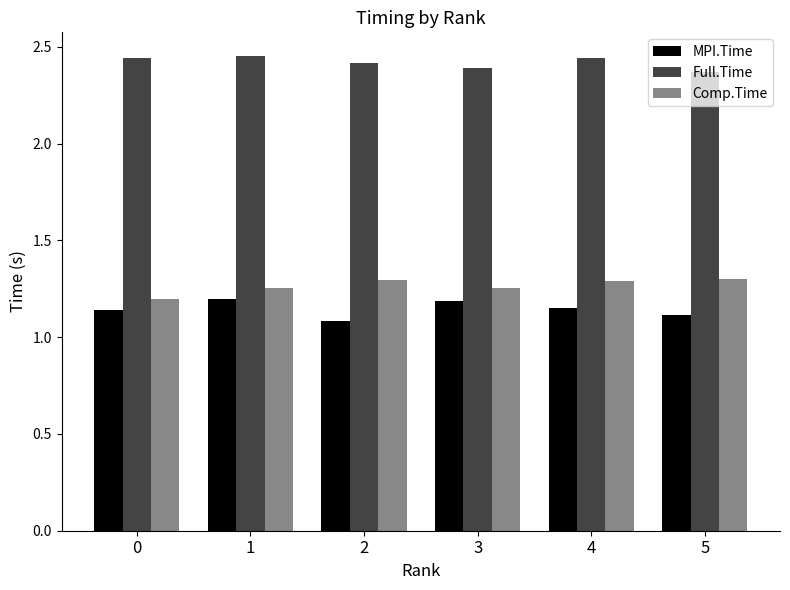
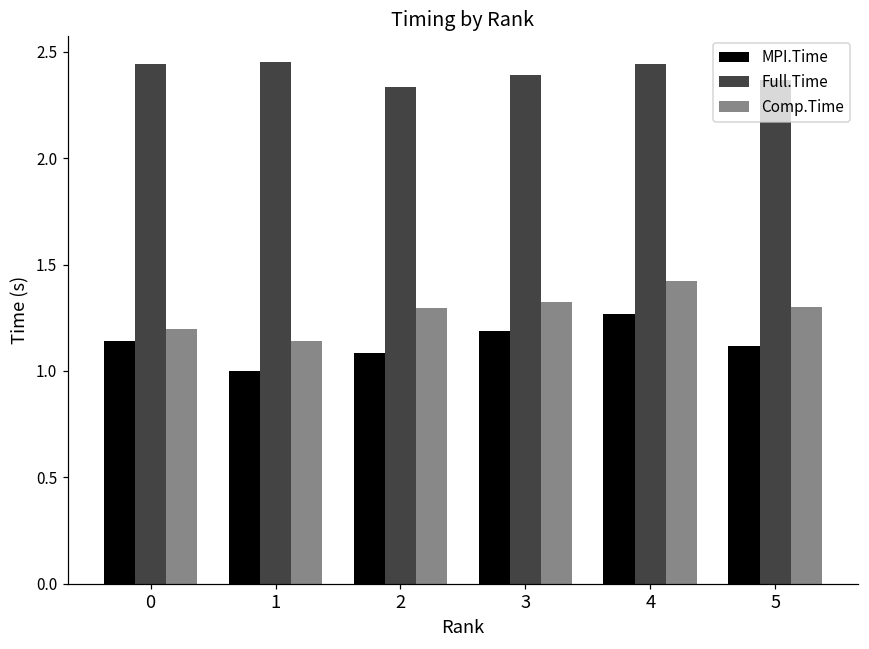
  {
    "MPI.Time": {
      "0": 1.14,
-     "1": 1.20,
+     "1": 1.00,
      "2": 1.08,
      "3": 1.19,
-     "4": 1.15,
+     "4": 1.27,
      "5": 1.12
    },
    "Full.Time": {
      "0": 2.44,
      "1": 2.45,
-     "2": 2.42,
+     "2": 2.33,
      "3": 2.39,
      "4": 2.44
    },
    "Comp.Time": {
      "0": 1.20,
-     "1": 1.25,
+     "1": 1.14,
      "2": 1.30,
-     "3": 1.26,
-     "4": 1.29,
+     "3": 1.32,
+     "4": 1.42,
      "5": 1.30
    }
  }
